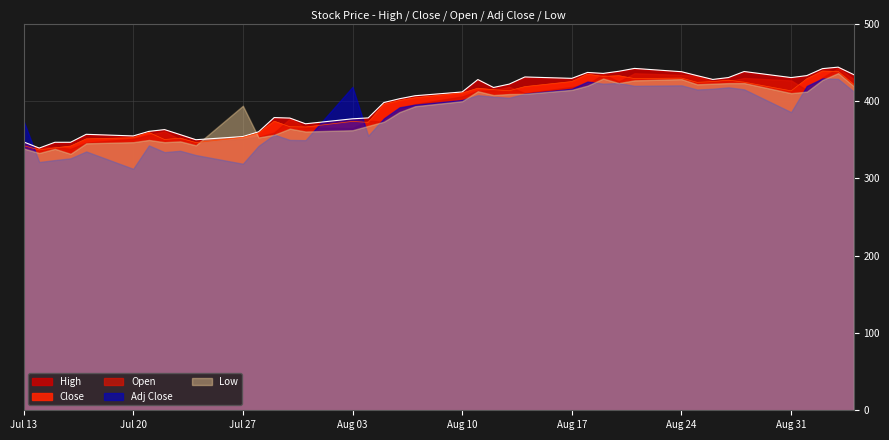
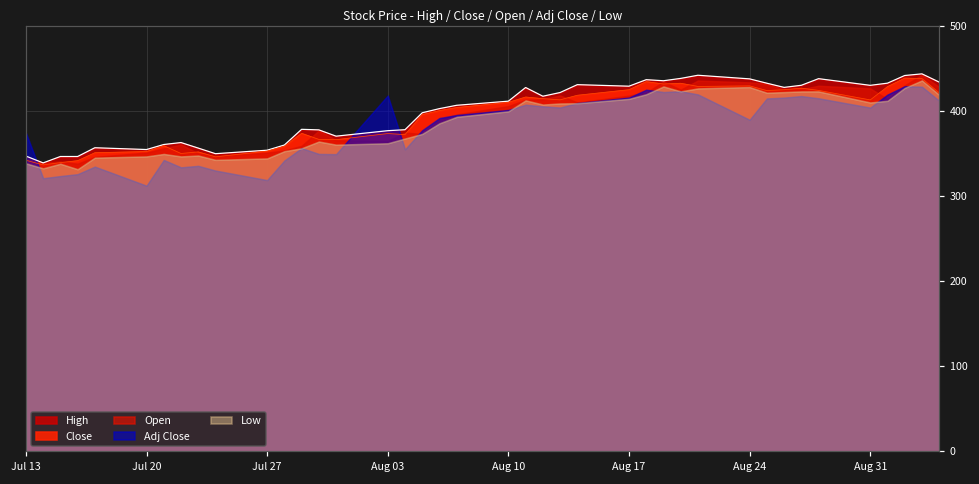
  {
    "Adj Close": {
      "Jul 13": 370,
      "Jul 20": 310,
      "Jul 27": 320,
      "Aug 03": 420,
-     "Aug 24": 420,
-     "Aug 31": 390
+     "Aug 24": 390,
+     "Aug 31": 400
    },
    "Low": {
      "Jul 13": 340,
      "Jul 20": 350,
-     "Jul 27": 390
+     "Jul 27": 340
    }
  }
